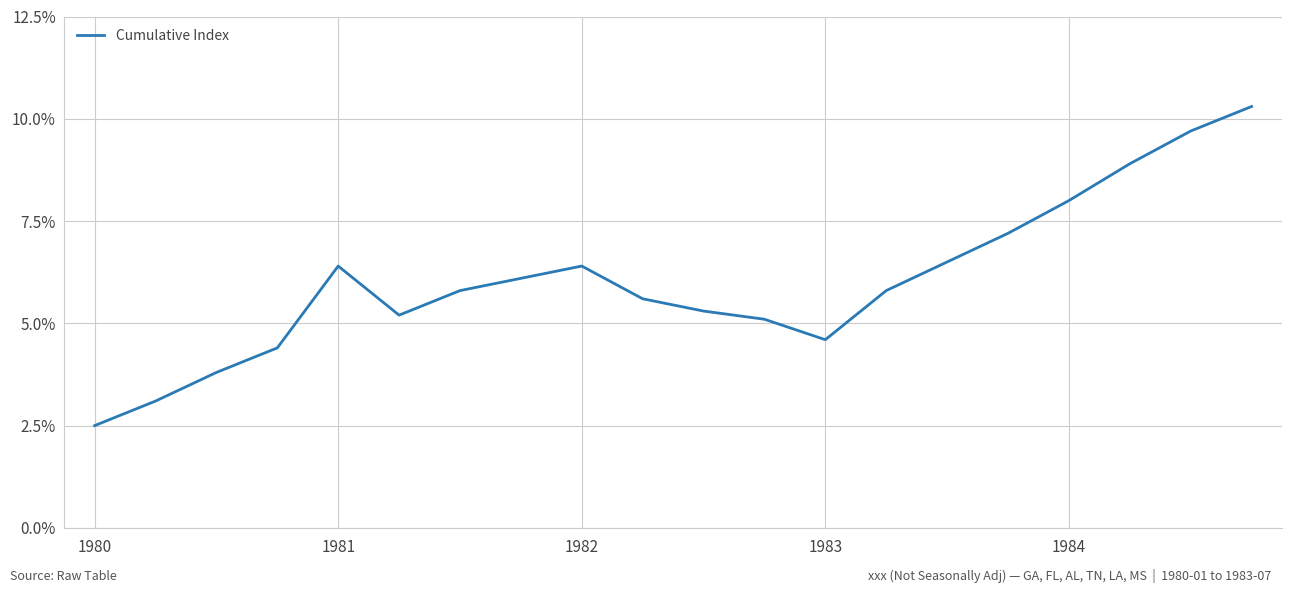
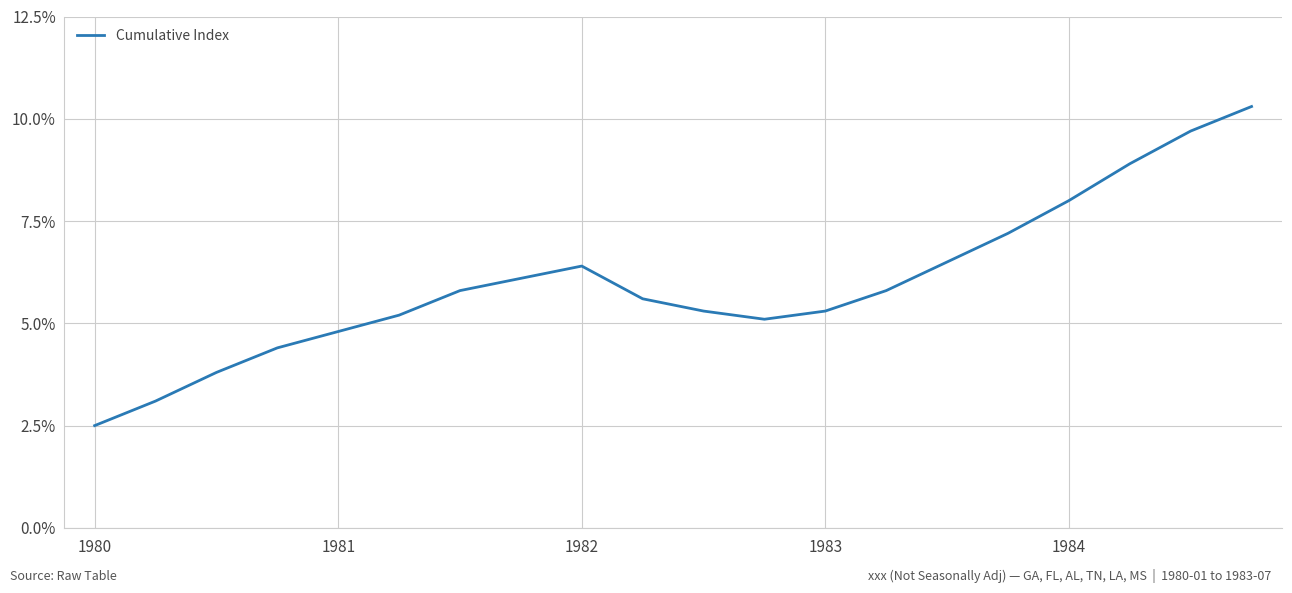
  {
    "1980": "2.5%",
-   "1981": "6.4%",
+   "1981": "4.8%",
    "1982": "6.4%",
-   "1983": "4.6%",
+   "1983": "5.3%",
    "1984": "8.0%"
  }
